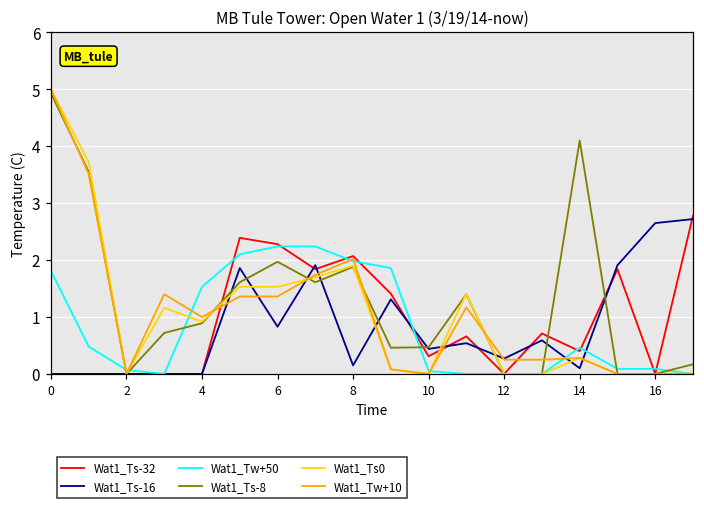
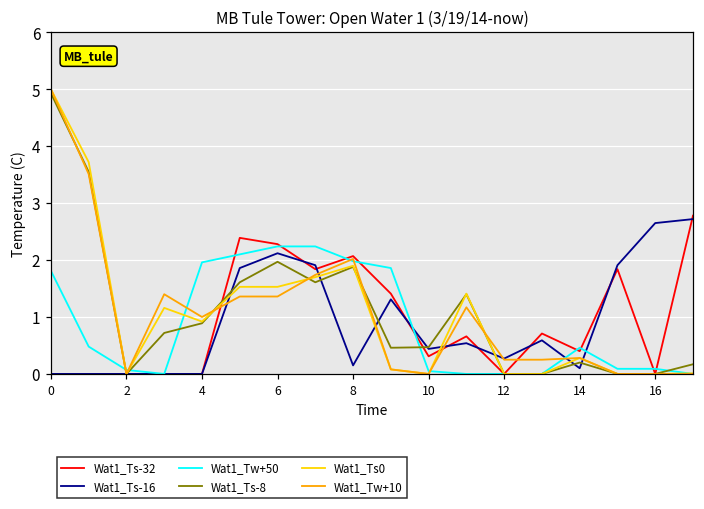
  {
    "Wat1_Ts-32": {
      "8": 2.1,
      "10": 0.3,
      "14": 0.4
    },
    "Wat1_Ts-16": {
-     "6": 0.8,
+     "6": 2.1,
      "8": 0.2,
      "14": 0.1,
      "16": 2.7
    },
    "Wat1_Tw+50": {
      "0": 1.8,
      "2": 0.1,
-     "4": 1.5,
+     "4": 2.0,
      "10": 0.1,
      "14": 0.5,
      "16": 0.1
    },
    "Wat1_Ts-8": {
      "0": 4.9,
      "6": 2.0,
-     "14": 4.1
+     "14": 0.2
    }
  }
